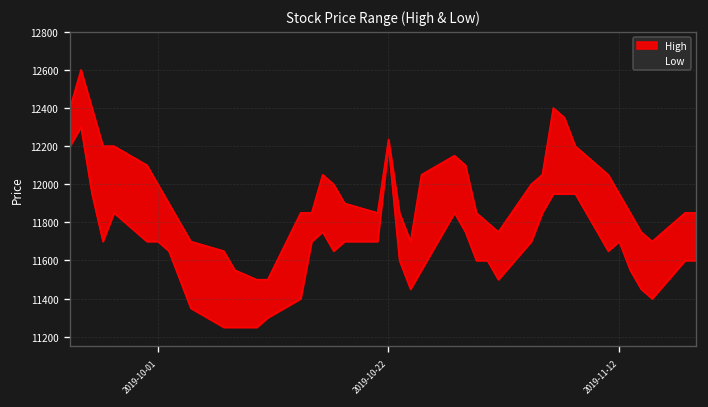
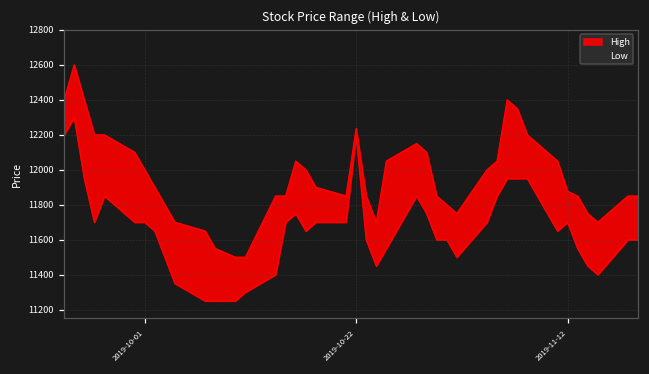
  {
    "High": {
      "2019-10-01": 12000,
      "2019-10-22": 12240,
-     "2019-11-12": 11950
+     "2019-11-12": 11880
    },
    "Low": {
      "2019-10-01": 11700,
      "2019-10-22": 12200,
      "2019-11-12": 11700
    }
  }
